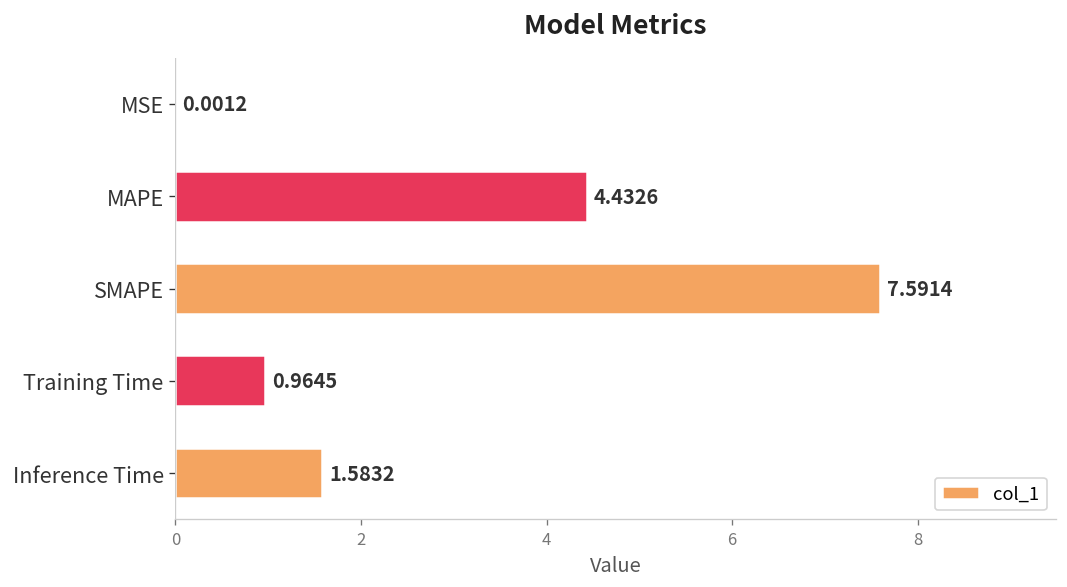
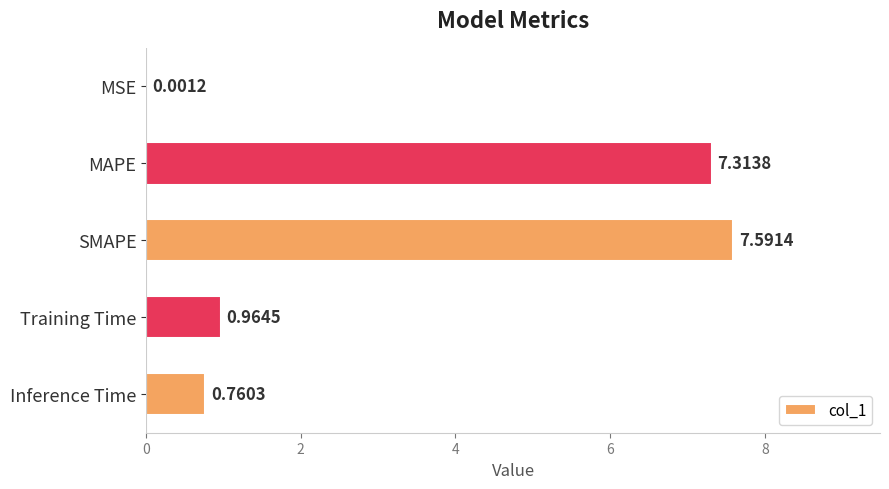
  {
    "MSE": 0.0012,
-   "MAPE": 4.4326,
+   "MAPE": 7.3138,
    "SMAPE": 7.5914,
    "Training Time": 0.9645,
-   "Inference Time": 1.5832
+   "Inference Time": 0.7603
  }
